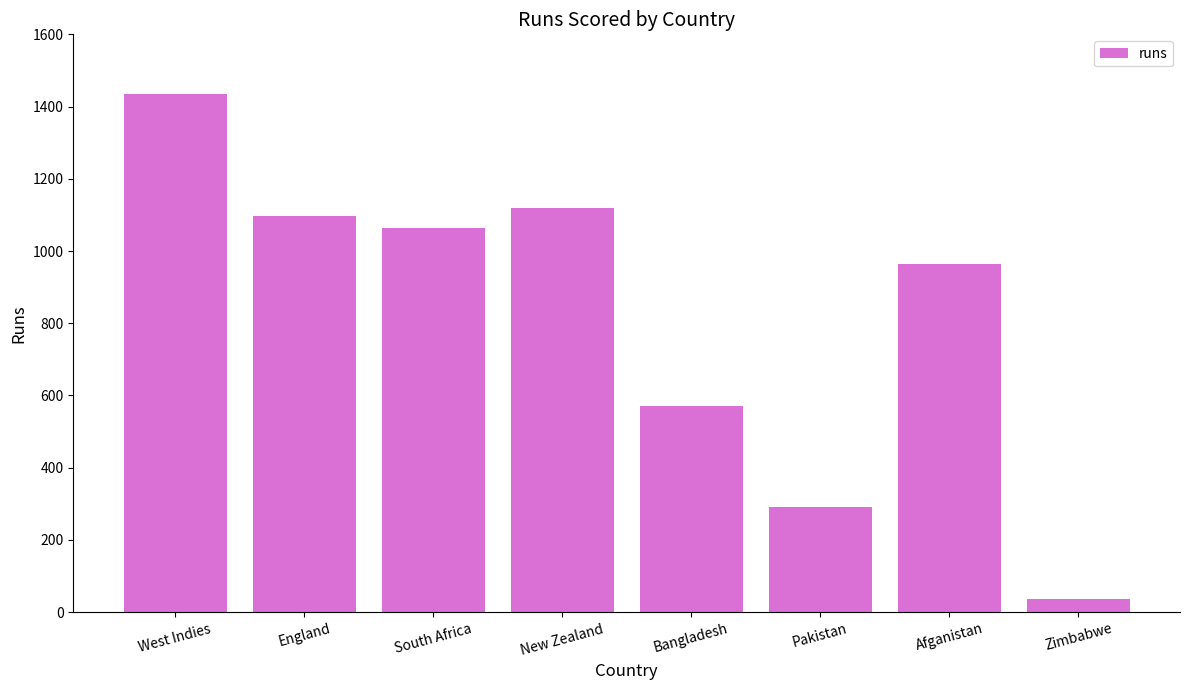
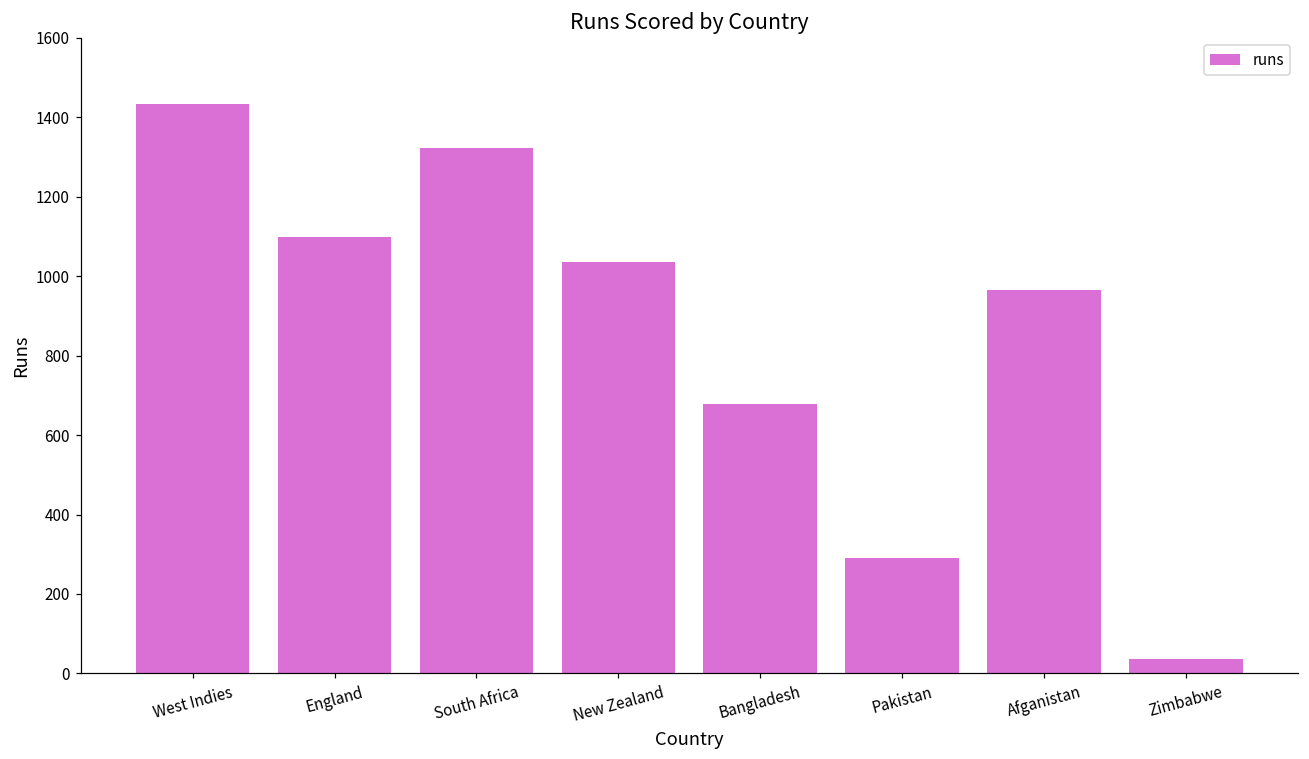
  {
    "West Indies": 1430,
    "England": 1100,
-   "South Africa": 1070,
-   "New Zealand": 1120,
-   "Bangladesh": 570,
+   "South Africa": 1320,
+   "New Zealand": 1040,
+   "Bangladesh": 680,
    "Pakistan": 290,
    "Afganistan": 970,
    "Zimbabwe": 40
  }
